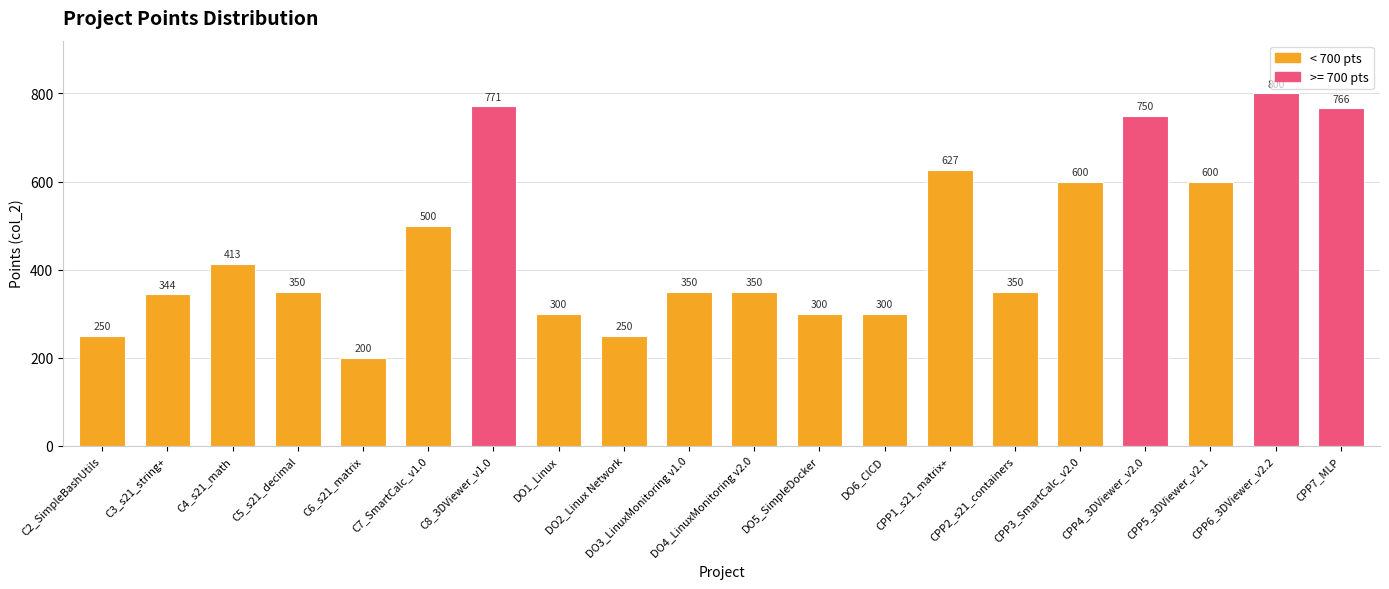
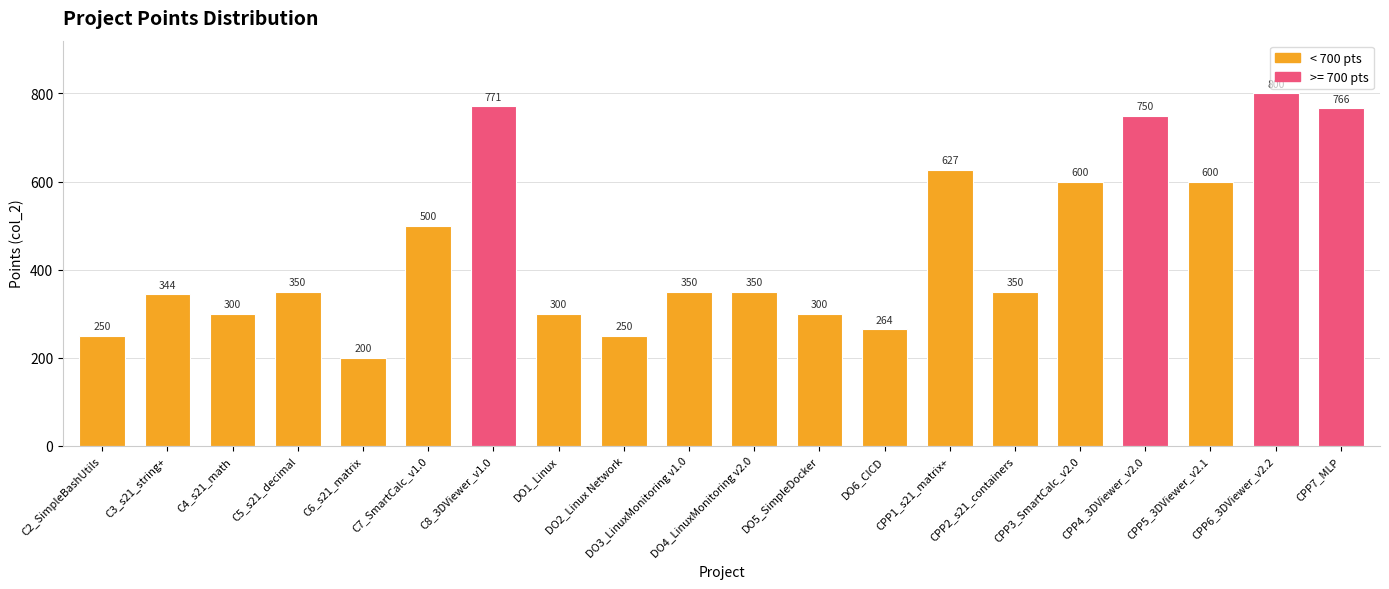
  {
    "C2_SimpleBashUtils": 250,
    "C3_s21_string+": 344,
-   "C4_s21_math": 413,
+   "C4_s21_math": 300,
    "C5_s21_decimal": 350,
    "C6_s21_matrix": 200,
    "C7_SmartCalc_v1.0": 500,
    "C8_3DViewer_v1.0": 771,
    "DO1_Linux": 300,
    "DO2_Linux Network": 250,
    "DO3_LinuxMonitoring v1.0": 350,
    "DO4_LinuxMonitoring v2.0": 350,
    "DO5_SimpleDocker": 300,
-   "DO6_CICD": 300,
+   "DO6_CICD": 264,
    "CPP1_s21_matrix+": 627,
    "CPP2_s21_containers": 350,
    "CPP3_SmartCalc_v2.0": 600,
    "CPP4_3DViewer_v2.0": 750,
    "CPP5_3DViewer_v2.1": 600,
    "CPP7_MLP": 766
  }
